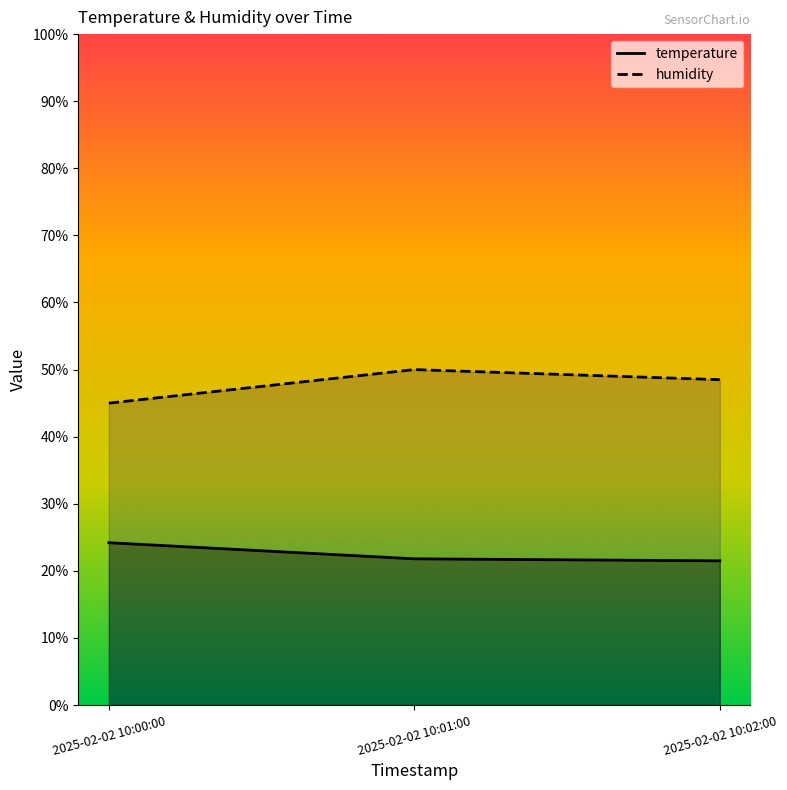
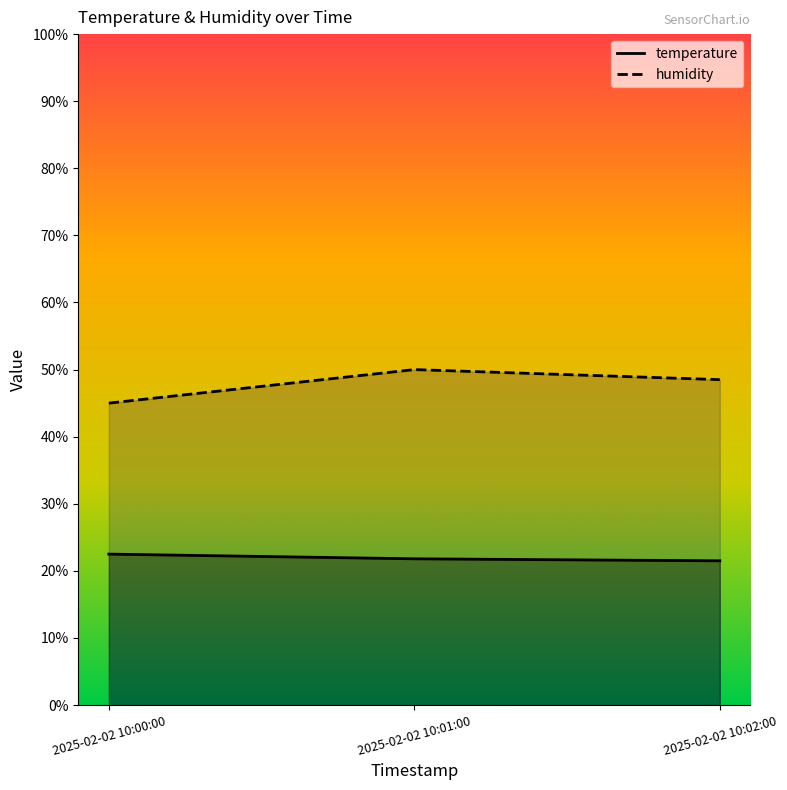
  {
    "temperature": {
-     "2025-02-02 10:00:00": "24%",
+     "2025-02-02 10:00:00": "23%",
      "2025-02-02 10:01:00": "22%",
      "2025-02-02 10:02:00": "22%"
    }
  }
